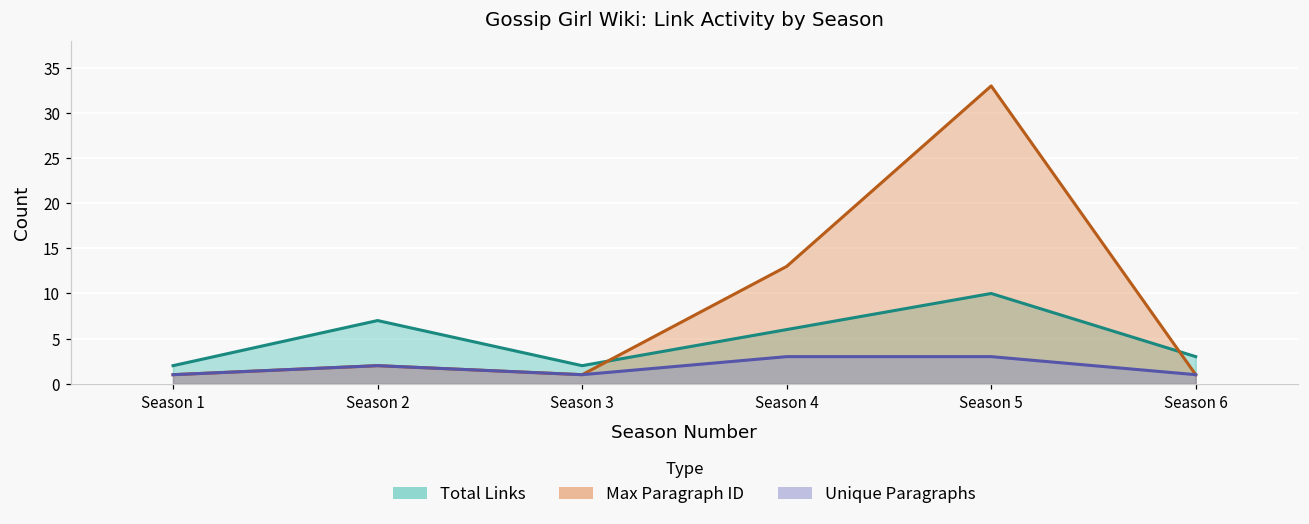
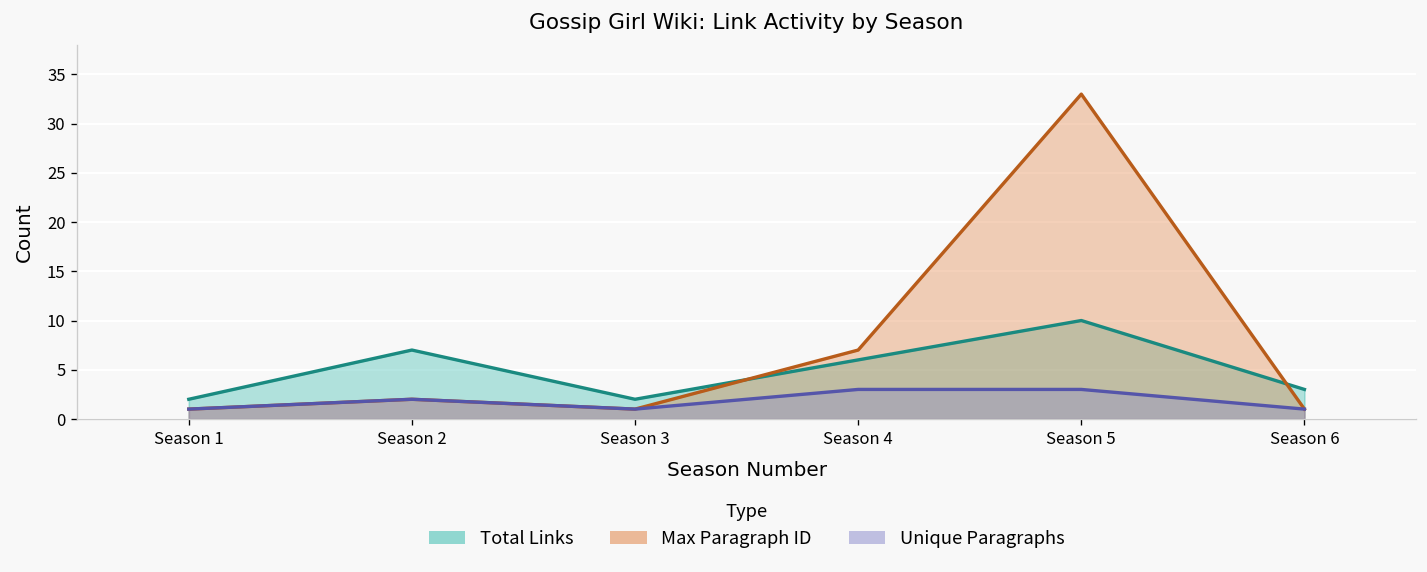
  {
    "Max Paragraph ID": {
-     "Season 4": 13,
+     "Season 4": 7,
      "Season 5": 33
    }
  }
